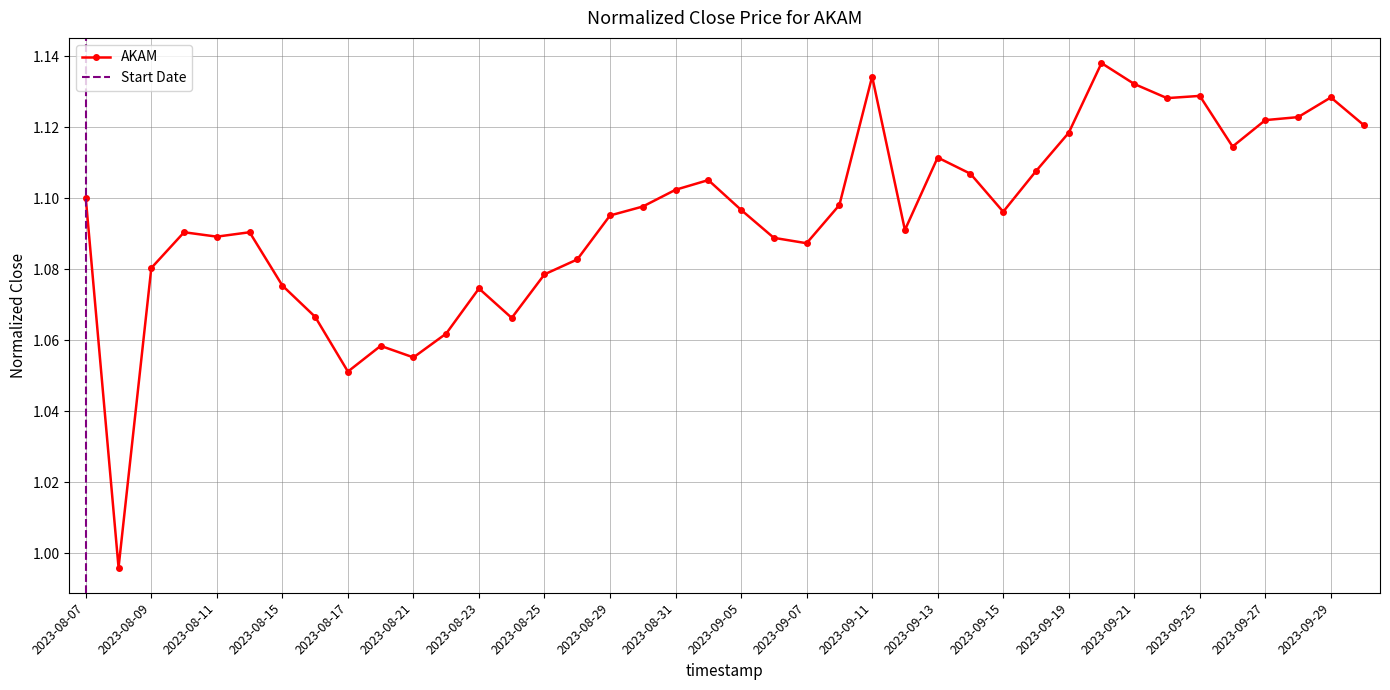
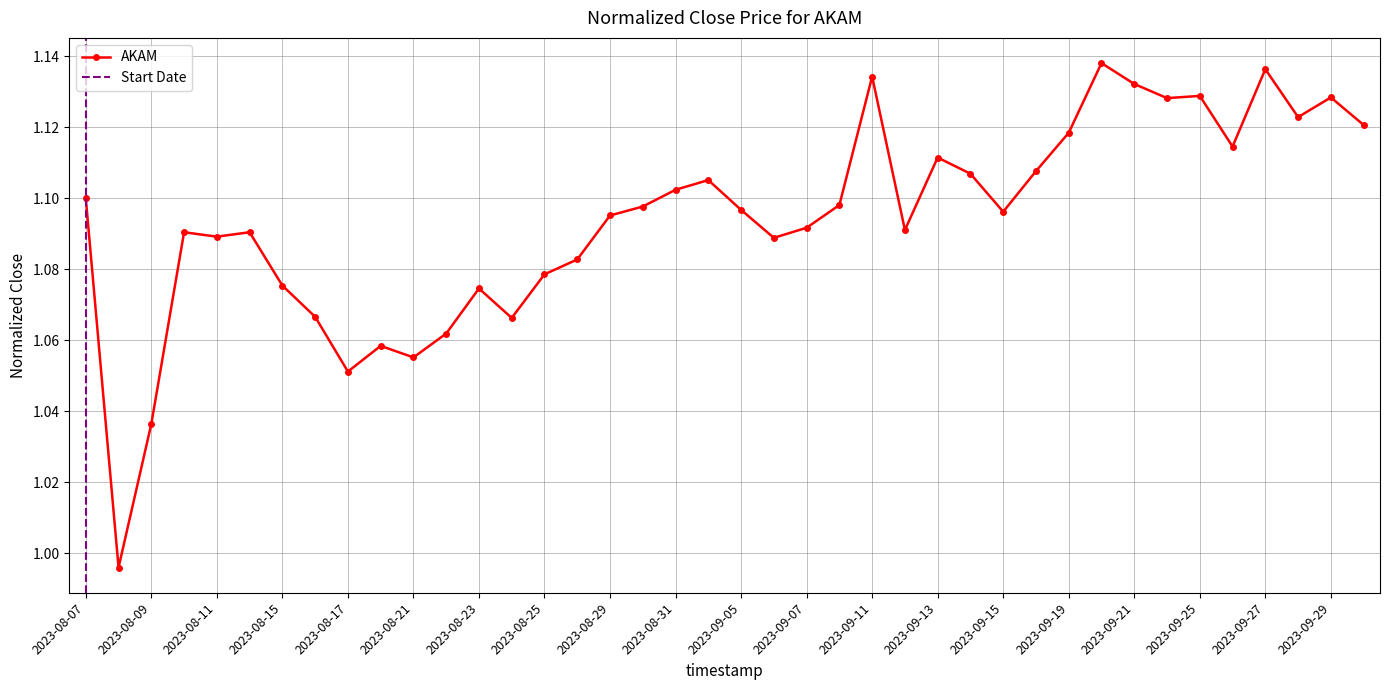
  {
    "2023-08-07": 1.100,
-   "2023-08-09": 1.080,
+   "2023-08-09": 1.036,
    "2023-08-11": 1.089,
    "2023-08-15": 1.075,
    "2023-08-17": 1.051,
    "2023-08-21": 1.055,
    "2023-08-23": 1.075,
    "2023-08-25": 1.079,
    "2023-08-29": 1.095,
    "2023-08-31": 1.102,
    "2023-09-05": 1.097,
-   "2023-09-07": 1.087,
+   "2023-09-07": 1.092,
    "2023-09-11": 1.134,
    "2023-09-13": 1.111,
    "2023-09-15": 1.096,
    "2023-09-19": 1.118,
    "2023-09-21": 1.132,
    "2023-09-25": 1.129,
-   "2023-09-27": 1.122,
+   "2023-09-27": 1.136,
    "2023-09-29": 1.128
  }
